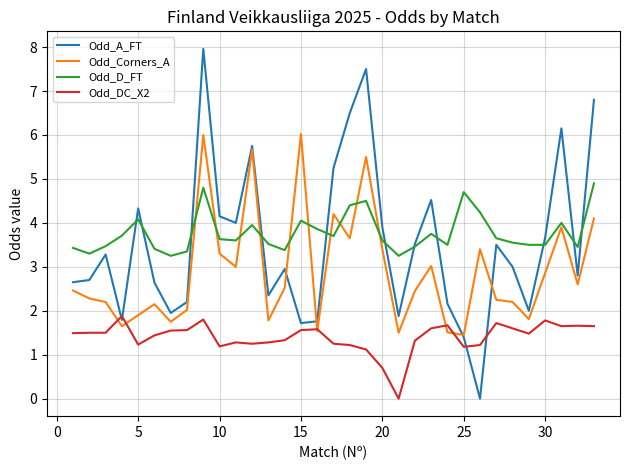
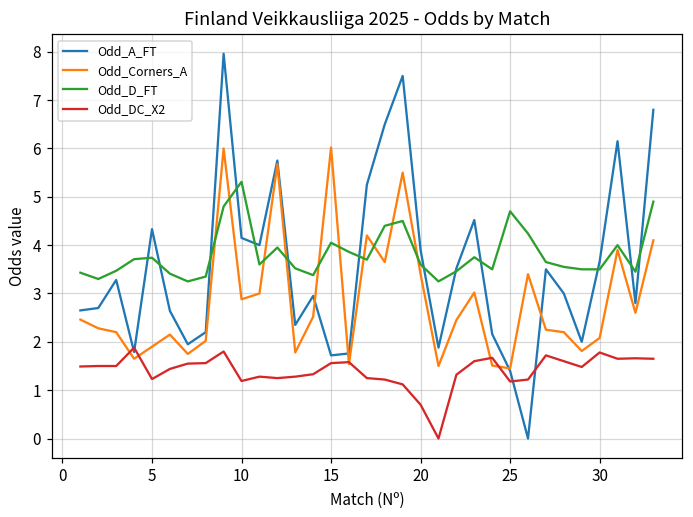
  {
    "Odd_A_FT": {
      "5": 4.3,
      "10": 4.2,
      "15": 1.7,
      "20": 3.9,
      "30": 3.7
    },
    "Odd_Corners_A": {
      "5": 1.9,
-     "10": 3.3,
+     "10": 2.9,
      "15": 6.0,
      "20": 3.4,
-     "30": 2.9
+     "30": 2.1
    },
    "Odd_D_FT": {
-     "5": 4.1,
-     "10": 3.6,
+     "5": 3.7,
+     "10": 5.3,
      "15": 4.1,
      "20": 3.6,
      "25": 4.7,
      "30": 3.5
    },
    "Odd_DC_X2": {
      "5": 1.2,
      "10": 1.2,
      "15": 1.6,
      "20": 0.7,
      "25": 1.2,
      "30": 1.8
    }
  }
